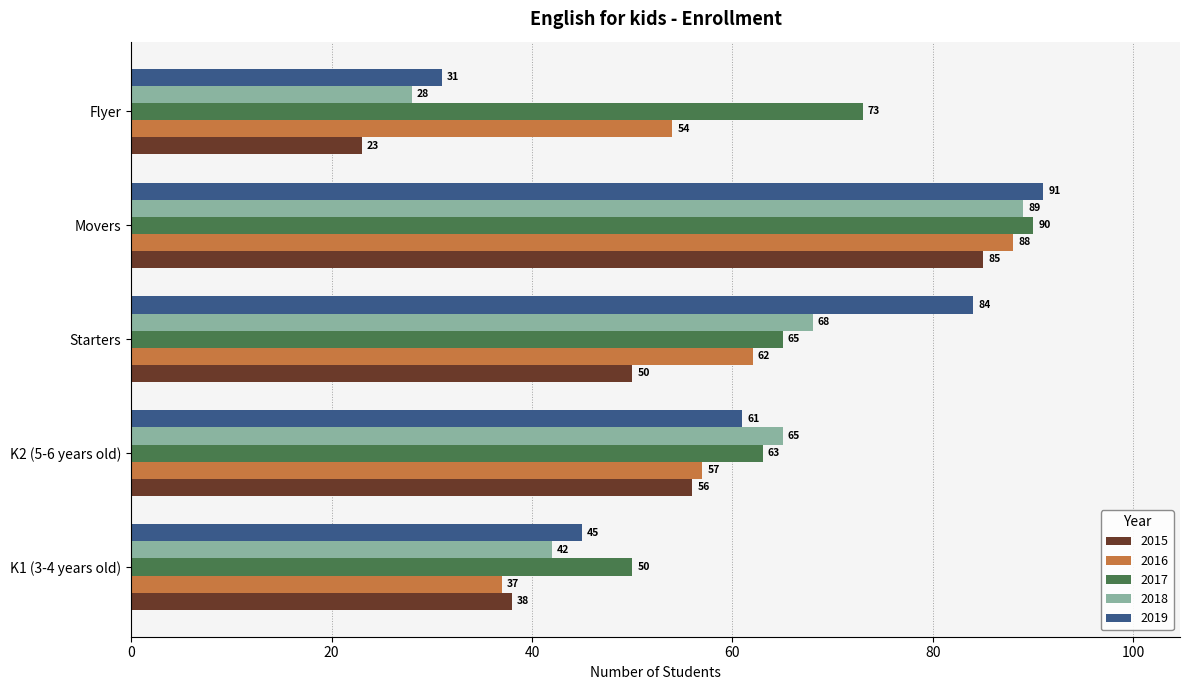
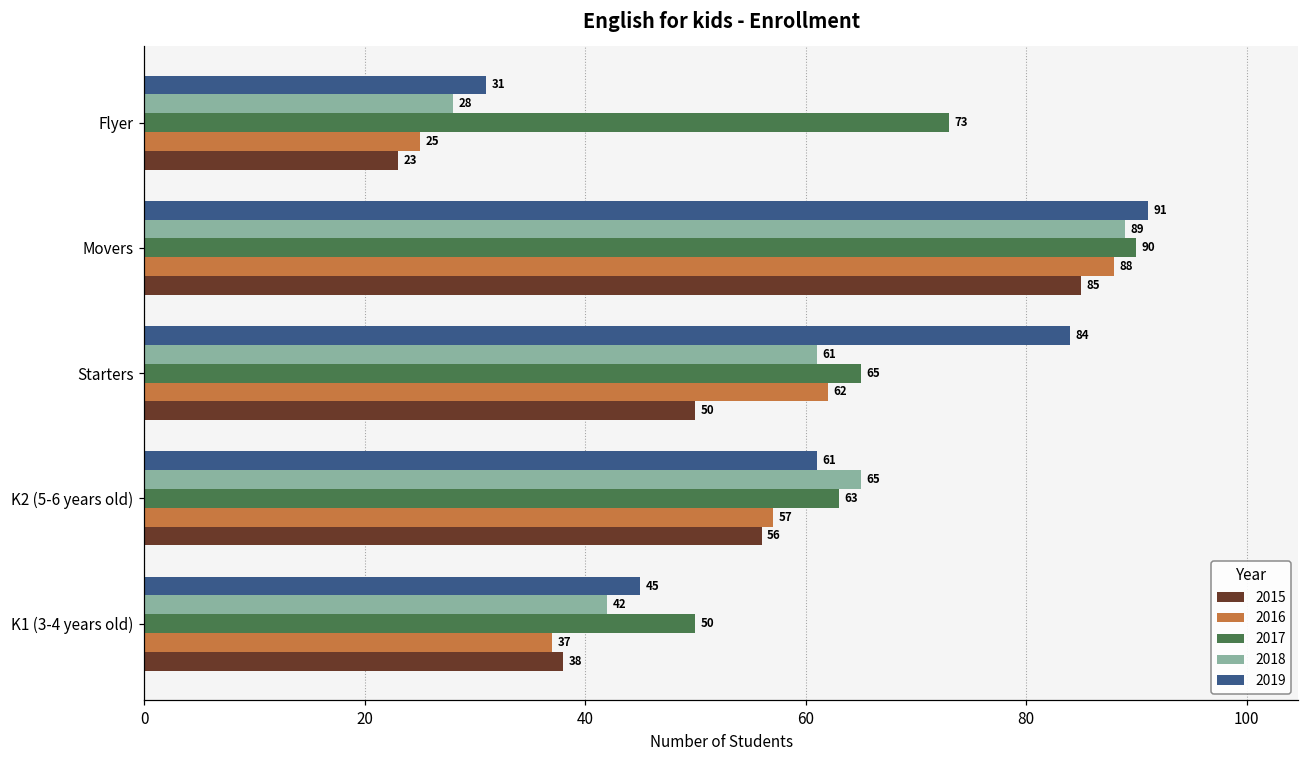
  {
    "2015": {
      "Flyer": 23,
      "Movers": 85,
      "Starters": 50,
      "K2 (5-6 years old)": 56,
      "K1 (3-4 years old)": 38
    },
    "2016": {
-     "Flyer": 54,
+     "Flyer": 25,
      "Movers": 88,
      "Starters": 62,
      "K2 (5-6 years old)": 57,
      "K1 (3-4 years old)": 37
    },
    "2017": {
      "Flyer": 73,
      "Movers": 90,
      "Starters": 65,
      "K2 (5-6 years old)": 63,
      "K1 (3-4 years old)": 50
    },
    "2018": {
      "Flyer": 28,
      "Movers": 89,
-     "Starters": 68,
+     "Starters": 61,
      "K2 (5-6 years old)": 65,
      "K1 (3-4 years old)": 42
    },
    "2019": {
      "Flyer": 31,
      "Movers": 91,
      "Starters": 84,
      "K2 (5-6 years old)": 61,
      "K1 (3-4 years old)": 45
    }
  }
